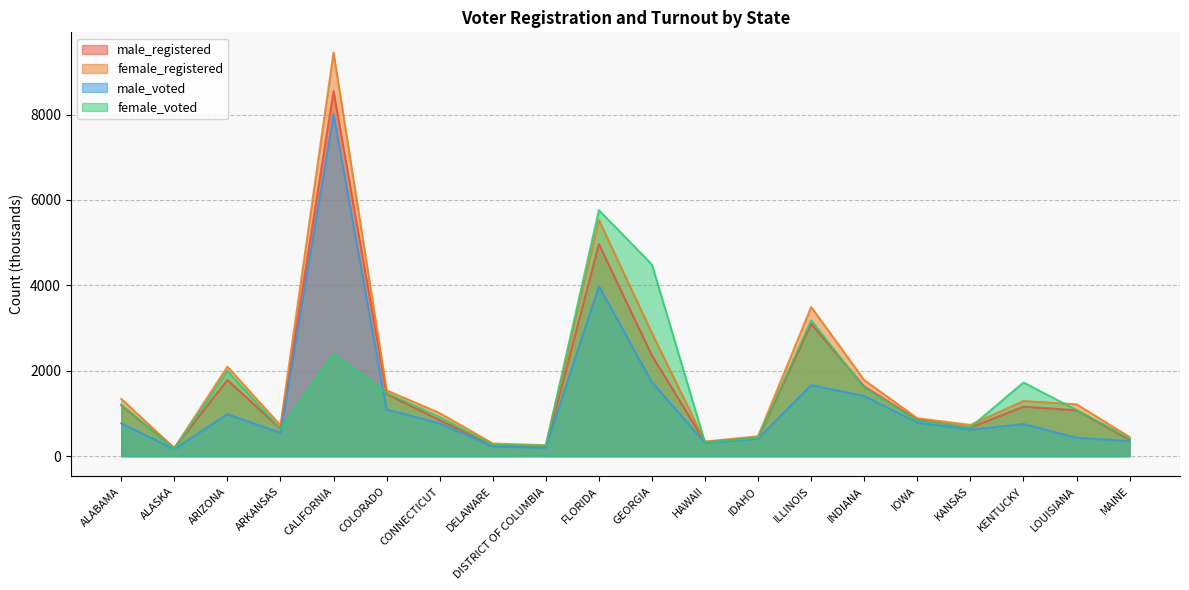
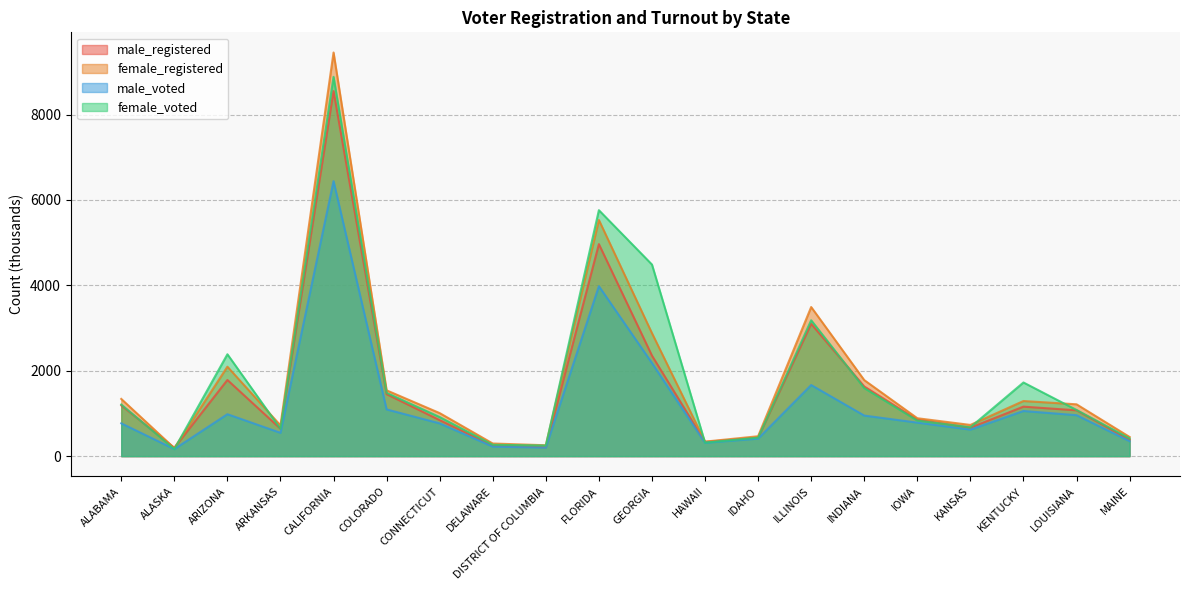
  {
    "male_voted": {
      "ALABAMA": 800,
      "ARIZONA": 1000,
      "ARKANSAS": 500,
-     "CALIFORNIA": 8000,
+     "CALIFORNIA": 6400,
      "COLORADO": 1100,
      "CONNECTICUT": 800,
      "FLORIDA": 4000,
-     "GEORGIA": 1700,
+     "GEORGIA": 2200,
      "ILLINOIS": 1700,
-     "INDIANA": 1400,
-     "KENTUCKY": 800,
-     "LOUISIANA": 400
+     "INDIANA": 1000,
+     "KENTUCKY": 1100,
+     "LOUISIANA": 1000
    },
    "female_voted": {
-     "ARIZONA": 2000,
-     "CALIFORNIA": 2400,
+     "ARIZONA": 2400,
+     "CALIFORNIA": 8900,
      "CONNECTICUT": 900,
      "FLORIDA": 5800,
      "GEORGIA": 4500,
      "ILLINOIS": 3200,
      "KENTUCKY": 1700
    }
  }
